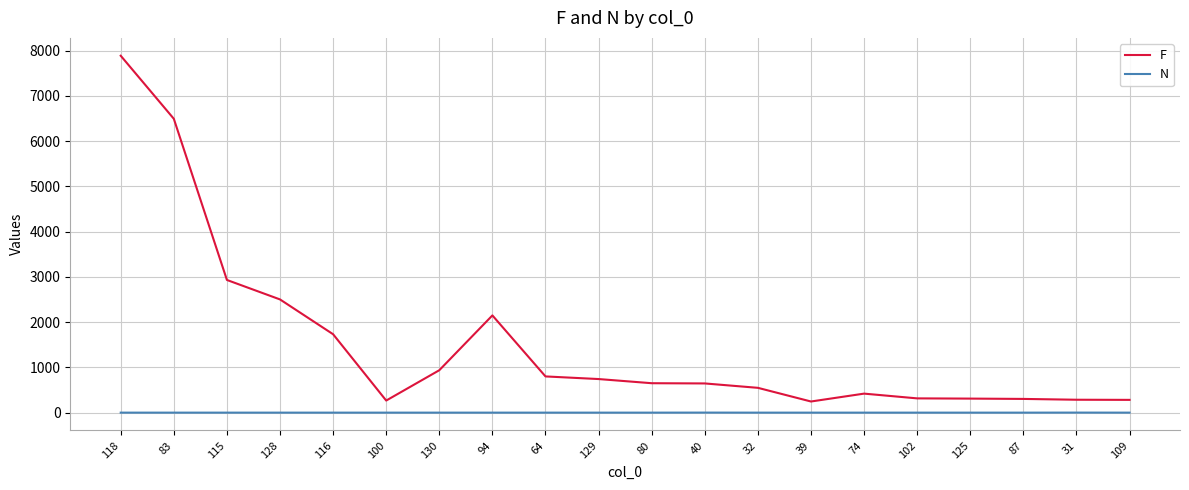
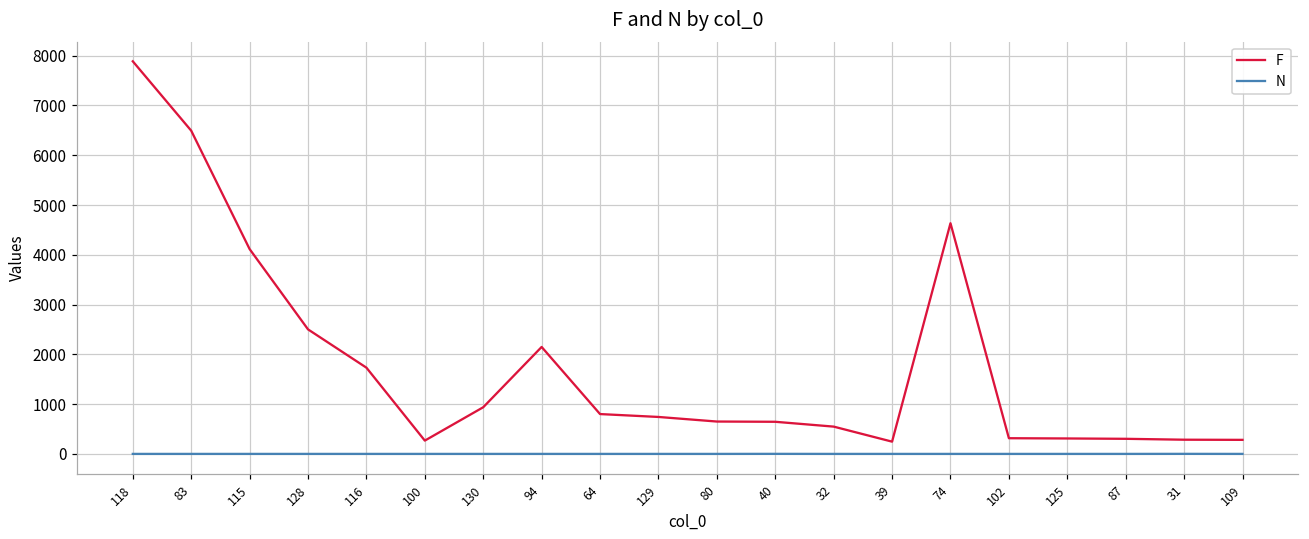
  {
    "F": {
      "118": 7900,
      "83": 6500,
-     "115": 2900,
+     "115": 4100,
      "128": 2500,
      "116": 1700,
      "100": 300,
      "130": 900,
      "94": 2100,
      "64": 800,
      "129": 700,
      "80": 700,
      "40": 600,
      "32": 500,
      "39": 200,
-     "74": 400,
+     "74": 4600,
      "102": 300,
      "125": 300,
      "87": 300,
      "31": 300,
      "109": 300
    },
    "N": {
      "118": 0,
      "83": 0,
      "115": 0,
      "128": 0,
      "116": 0,
      "100": 0,
      "130": 0,
      "94": 0,
      "64": 0,
      "129": 0,
      "80": 0,
      "40": 0,
      "32": 0,
      "39": 0,
      "74": 0,
      "102": 0,
      "125": 0,
      "87": 0,
      "31": 0,
      "109": 0
    }
  }
